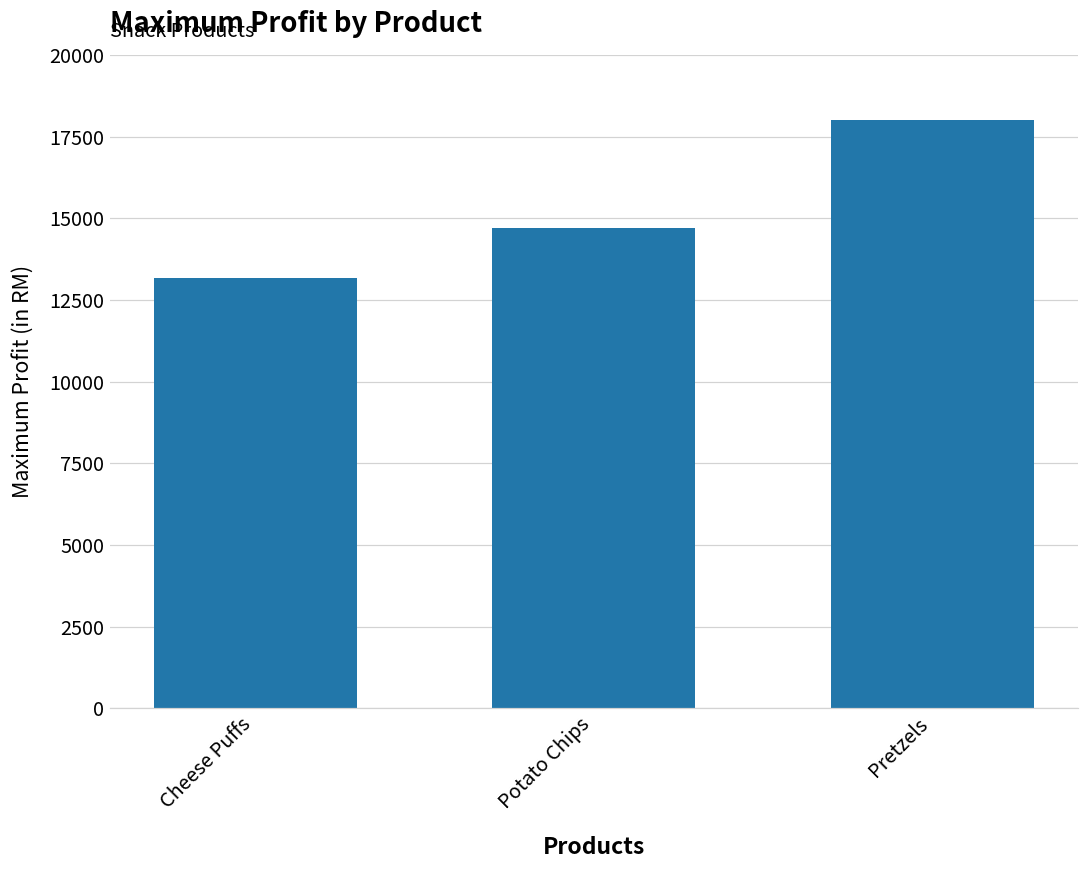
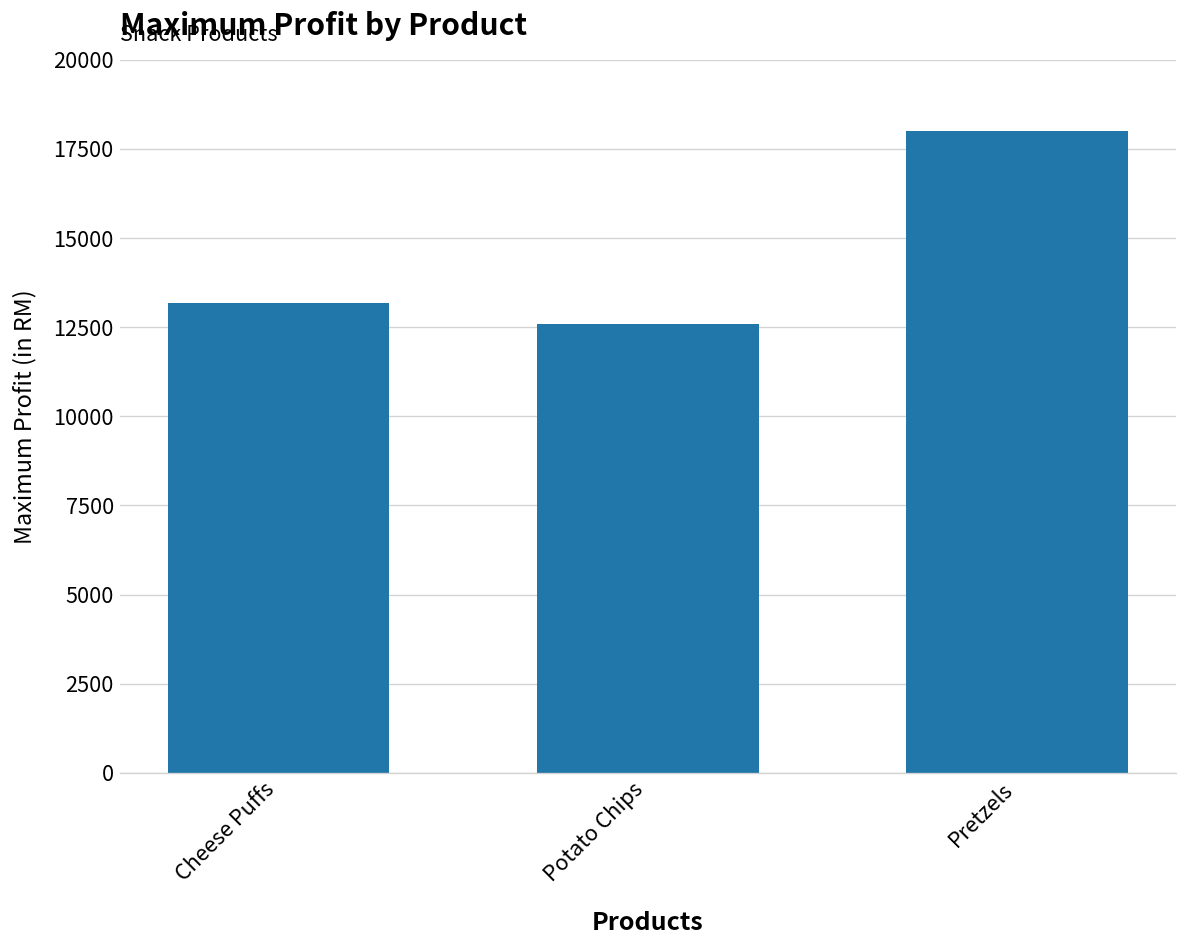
  {
    "Cheese Puffs": 13200,
-   "Potato Chips": 14700,
+   "Potato Chips": 12600,
    "Pretzels": 18000
  }
